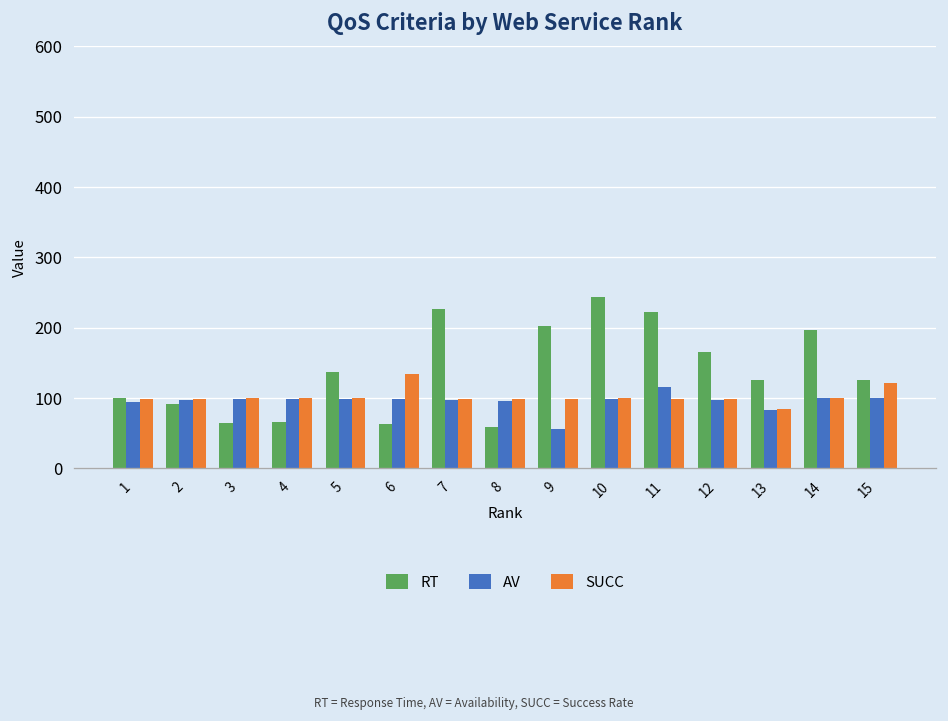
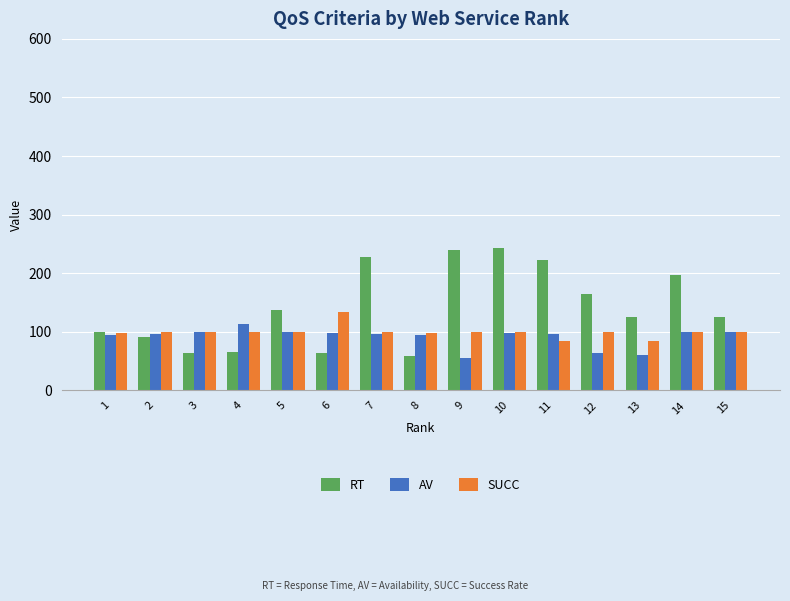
  {
    "RT": {
      "1": 100,
      "2": 90,
      "3": 60,
      "4": 70,
      "5": 140,
      "6": 60,
      "7": 230,
      "8": 60,
-     "9": 200,
+     "9": 240,
      "10": 240,
      "11": 220,
      "12": 170,
      "13": 130,
      "14": 200,
      "15": 130
    },
    "AV": {
      "1": 90,
      "2": 100,
      "3": 100,
-     "4": 100,
+     "4": 110,
      "5": 100,
      "6": 100,
      "7": 100,
      "8": 100,
      "9": 60,
      "10": 100,
-     "11": 120,
-     "12": 100,
-     "13": 80,
+     "11": 100,
+     "12": 60,
+     "13": 60,
      "14": 100,
      "15": 100
    },
    "SUCC": {
      "1": 100,
      "2": 100,
      "3": 100,
      "4": 100,
      "5": 100,
      "6": 130,
      "7": 100,
      "8": 100,
      "9": 100,
      "10": 100,
-     "11": 100,
+     "11": 80,
      "12": 100,
      "13": 80,
      "14": 100,
-     "15": 120
+     "15": 100
    }
  }
